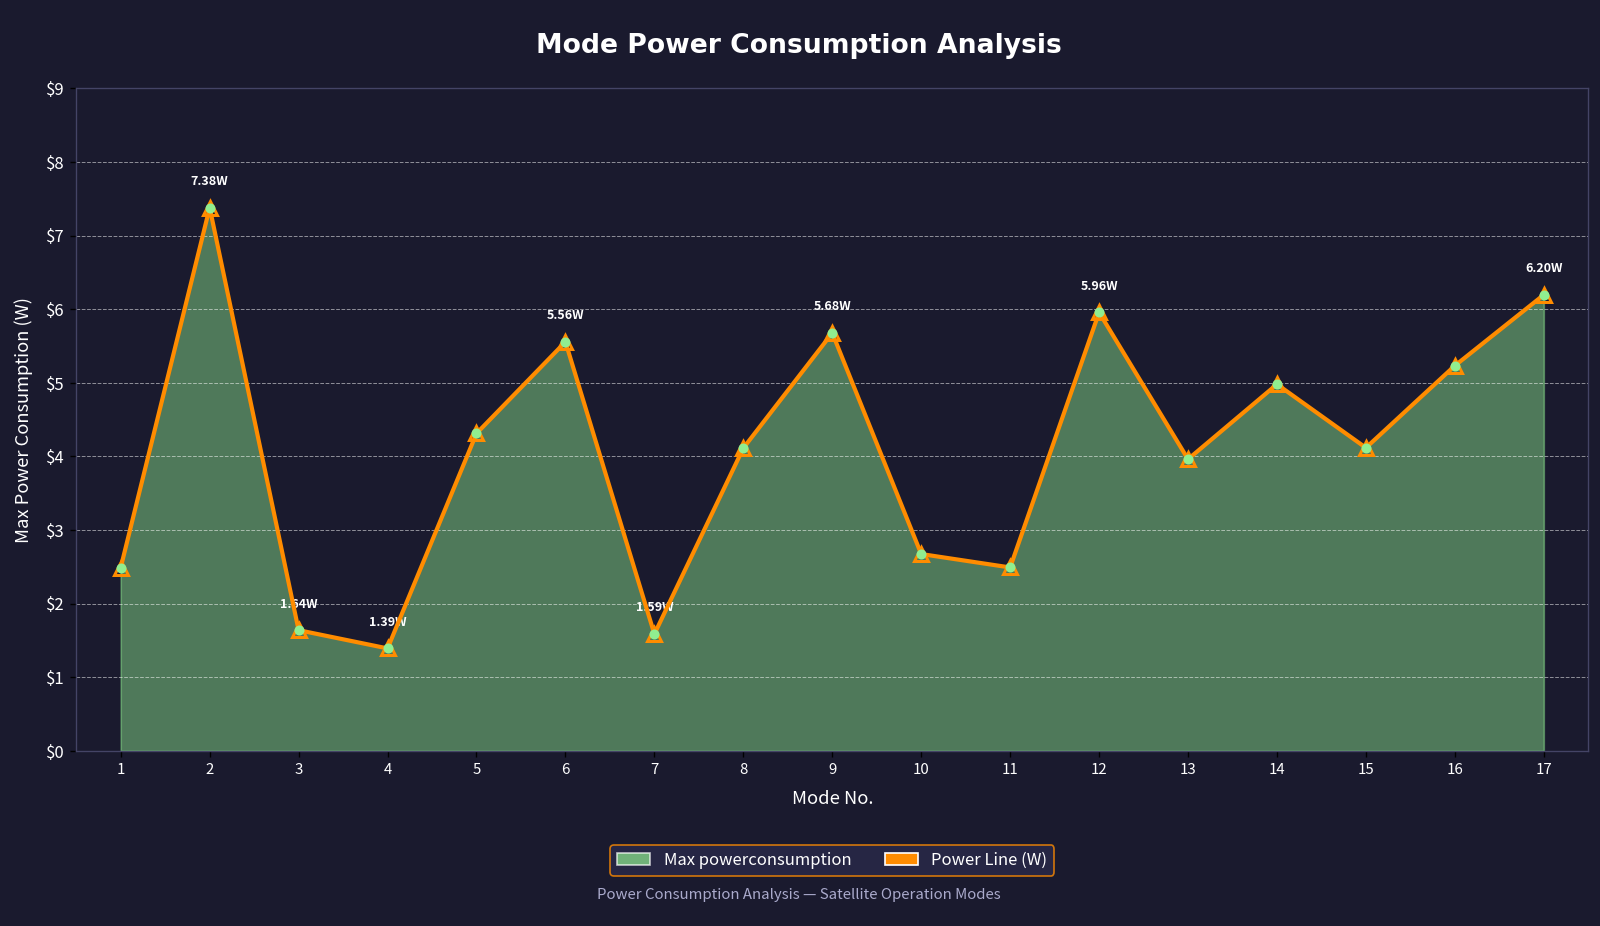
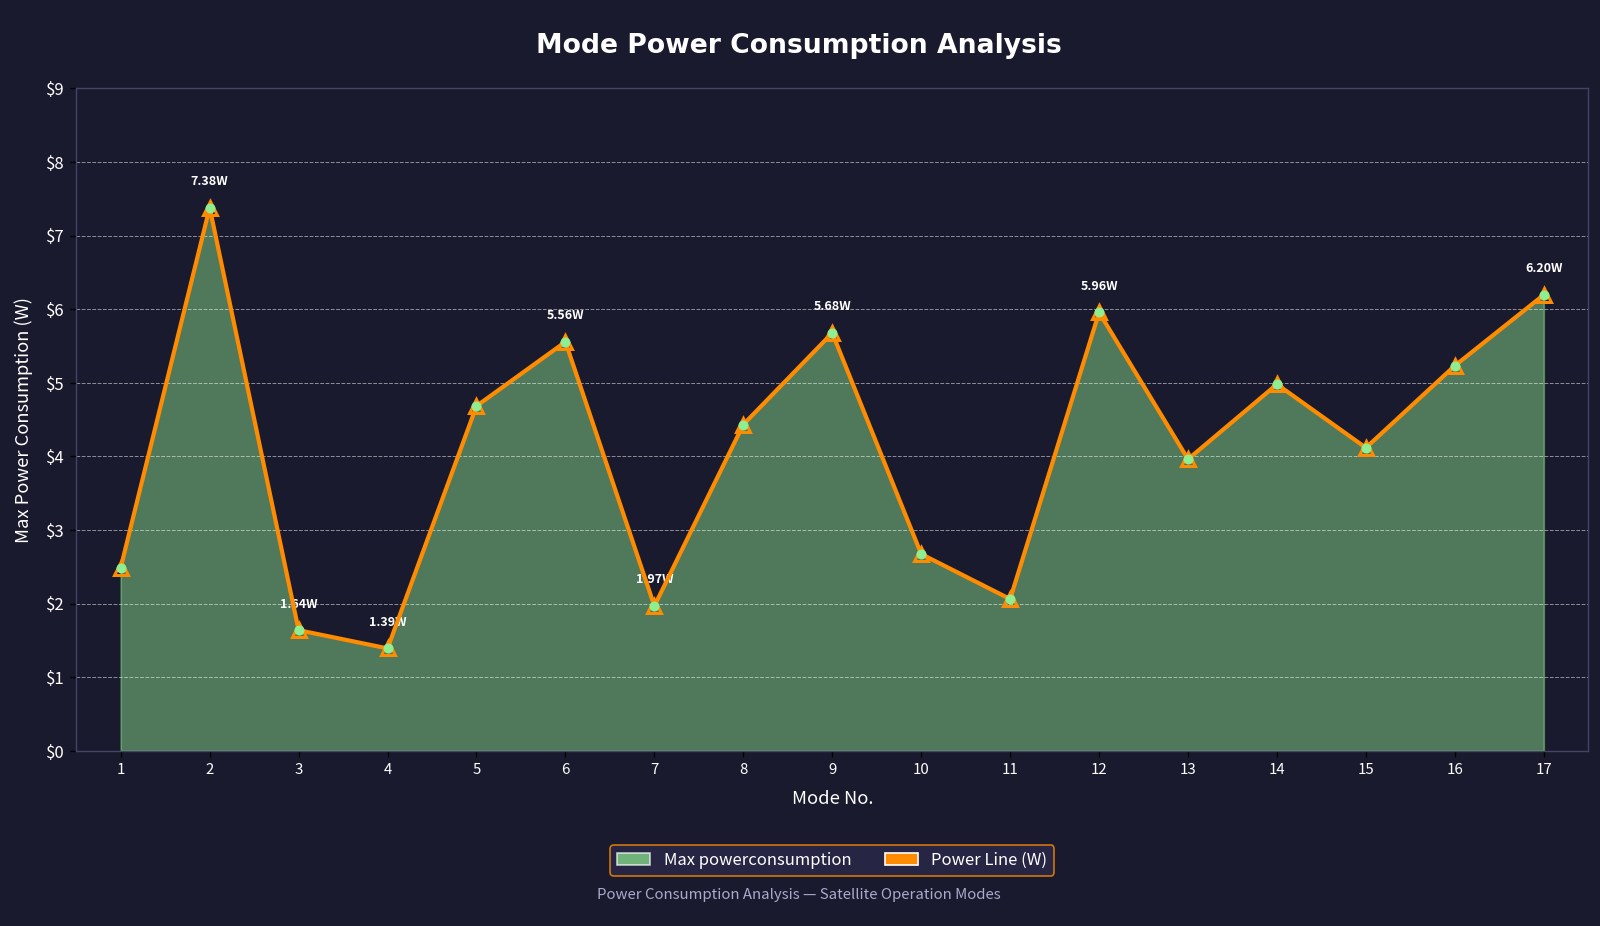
  {
    "2": "7.38W",
    "3": "1.64W",
    "4": "1.39W",
-   "5": "$4.3",
+   "5": "$4.7",
    "6": "5.56W",
-   "7": "1.59W",
-   "8": "$4.1",
+   "7": "1.97W",
+   "8": "$4.4",
    "9": "5.68W",
-   "11": "$2.5",
+   "11": "$2.1",
    "12": "5.96W",
    "17": "6.20W"
  }
